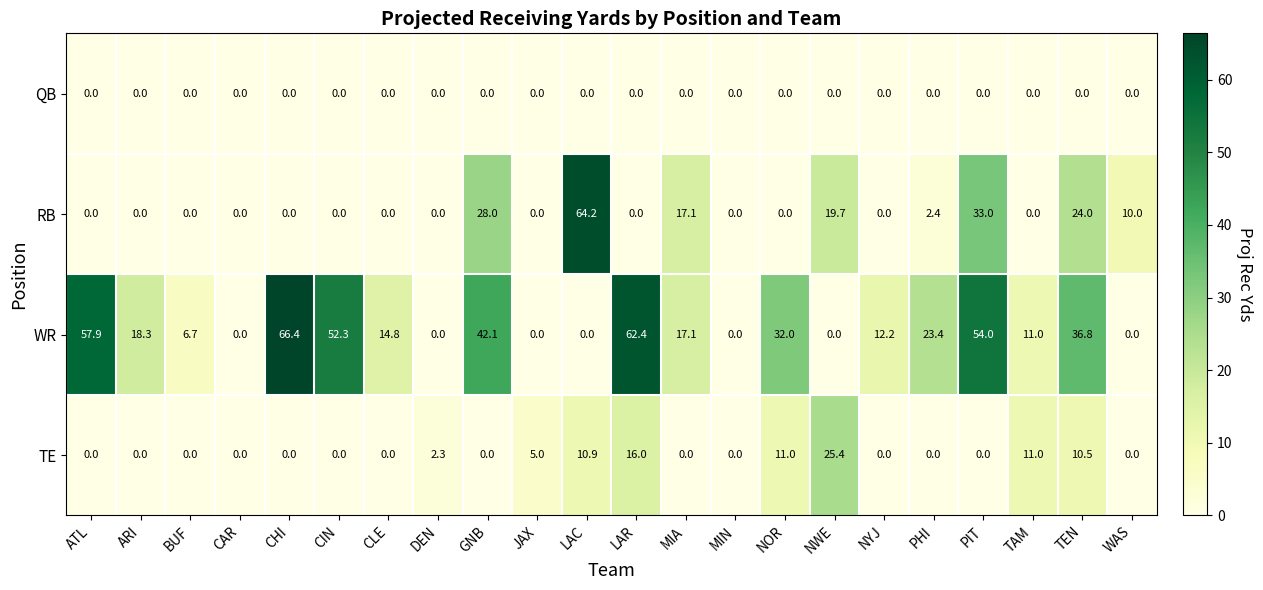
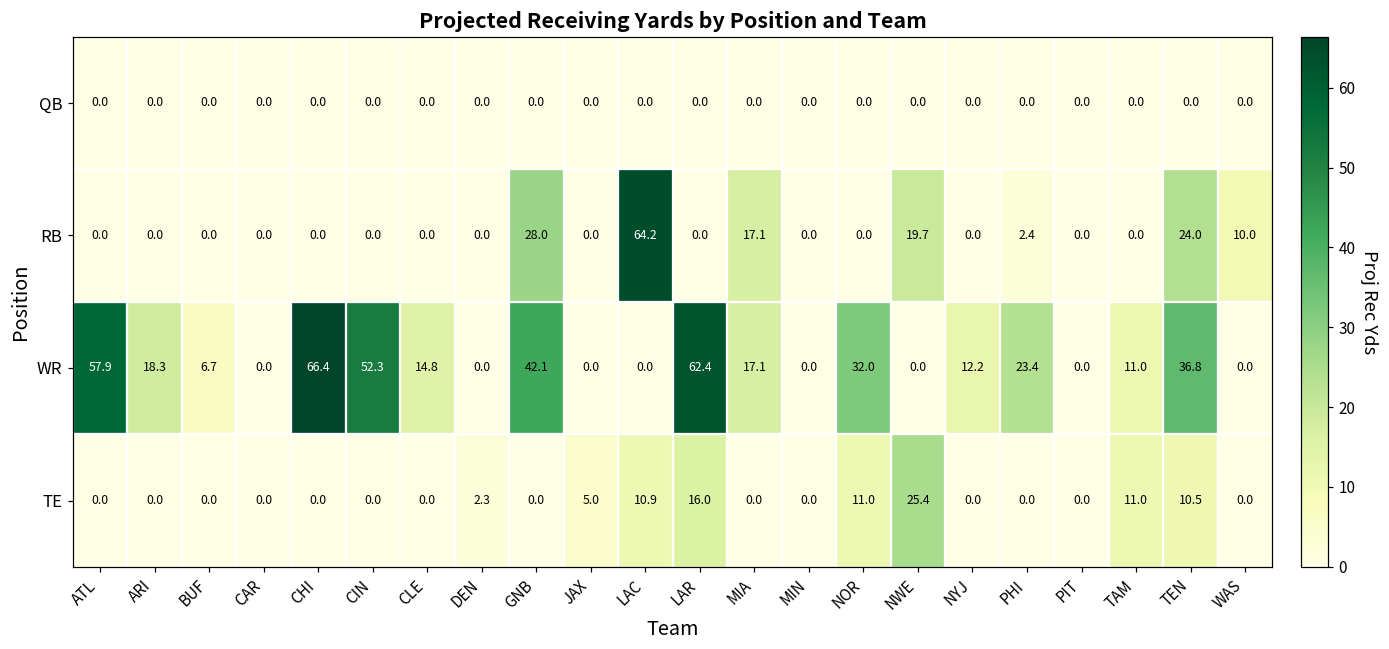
  {
    "QB": {
      "ATL": 0.0,
      "ARI": 0.0,
      "BUF": 0.0,
      "CAR": 0.0,
      "CHI": 0.0,
      "CIN": 0.0,
      "CLE": 0.0,
      "DEN": 0.0,
      "GNB": 0.0,
      "JAX": 0.0,
      "LAC": 0.0,
      "LAR": 0.0,
      "MIA": 0.0,
      "MIN": 0.0,
      "NOR": 0.0,
      "NWE": 0.0,
      "NYJ": 0.0,
      "PHI": 0.0,
      "PIT": 0.0,
      "TAM": 0.0,
      "TEN": 0.0,
      "WAS": 0.0
    },
    "RB": {
      "ATL": 0.0,
      "ARI": 0.0,
      "BUF": 0.0,
      "CAR": 0.0,
      "CHI": 0.0,
      "CIN": 0.0,
      "CLE": 0.0,
      "DEN": 0.0,
      "GNB": 28.0,
      "JAX": 0.0,
      "LAC": 64.2,
      "LAR": 0.0,
      "MIA": 17.1,
      "MIN": 0.0,
      "NOR": 0.0,
      "NWE": 19.7,
      "NYJ": 0.0,
      "PHI": 2.4,
-     "PIT": 33.0,
+     "PIT": 0.0,
      "TAM": 0.0,
      "TEN": 24.0,
      "WAS": 10.0
    },
    "WR": {
      "ATL": 57.9,
      "ARI": 18.3,
      "BUF": 6.7,
      "CAR": 0.0,
      "CHI": 66.4,
      "CIN": 52.3,
      "CLE": 14.8,
      "DEN": 0.0,
      "GNB": 42.1,
      "JAX": 0.0,
      "LAC": 0.0,
      "LAR": 62.4,
      "MIA": 17.1,
      "MIN": 0.0,
      "NOR": 32.0,
      "NWE": 0.0,
      "NYJ": 12.2,
      "PHI": 23.4,
-     "PIT": 54.0,
+     "PIT": 0.0,
      "TAM": 11.0,
      "TEN": 36.8,
      "WAS": 0.0
    },
    "TE": {
      "ATL": 0.0,
      "ARI": 0.0,
      "BUF": 0.0,
      "CAR": 0.0,
      "CHI": 0.0,
      "CIN": 0.0,
      "CLE": 0.0,
      "DEN": 2.3,
      "GNB": 0.0,
      "JAX": 5.0,
      "LAC": 10.9,
      "LAR": 16.0,
      "MIA": 0.0,
      "MIN": 0.0,
      "NOR": 11.0,
      "NWE": 25.4,
      "NYJ": 0.0,
      "PHI": 0.0,
      "PIT": 0.0,
      "TAM": 11.0,
      "TEN": 10.5,
      "WAS": 0.0
    }
  }
